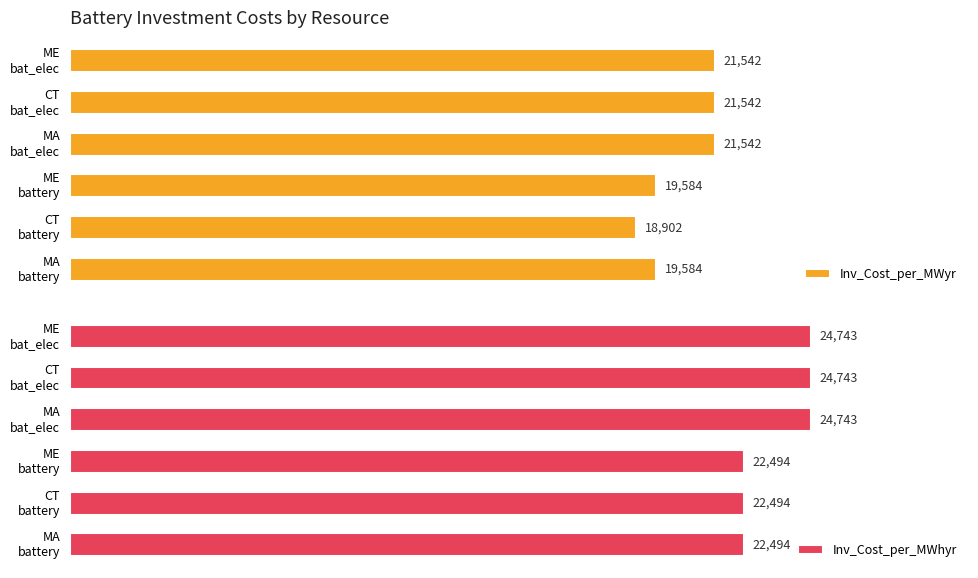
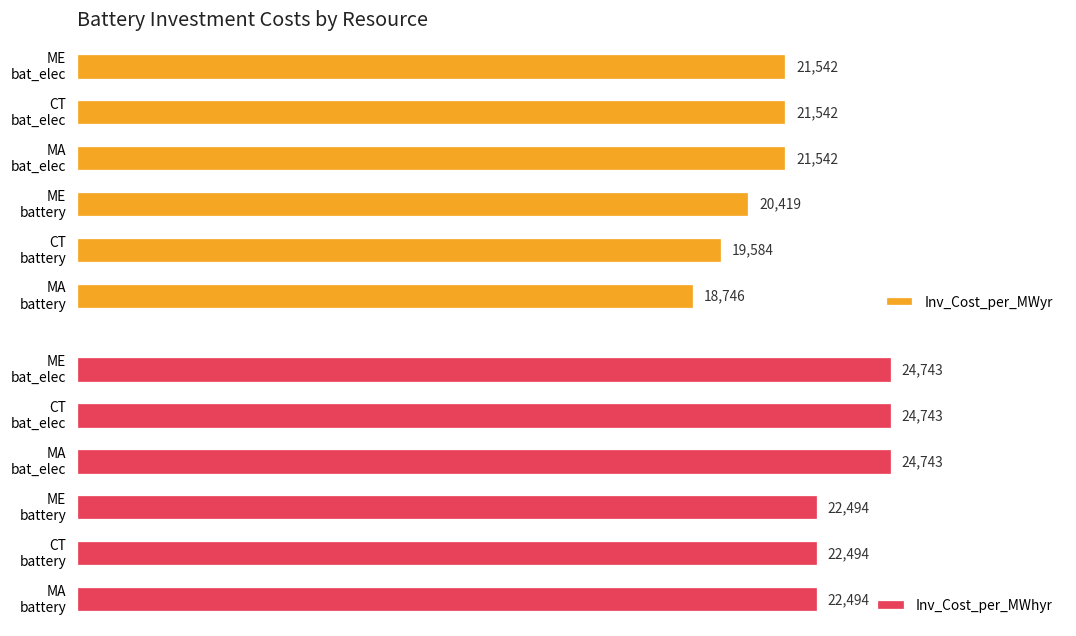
  {
    "Battery Investment Costs by Resource": {
      "ME bat_elec": "21,542",
      "CT bat_elec": "21,542",
      "MA bat_elec": "21,542",
-     "ME battery": "19,584",
-     "CT battery": "18,902",
-     "MA battery": "19,584"
+     "ME battery": "20,419",
+     "CT battery": "19,584",
+     "MA battery": "18,746"
    }
  }
